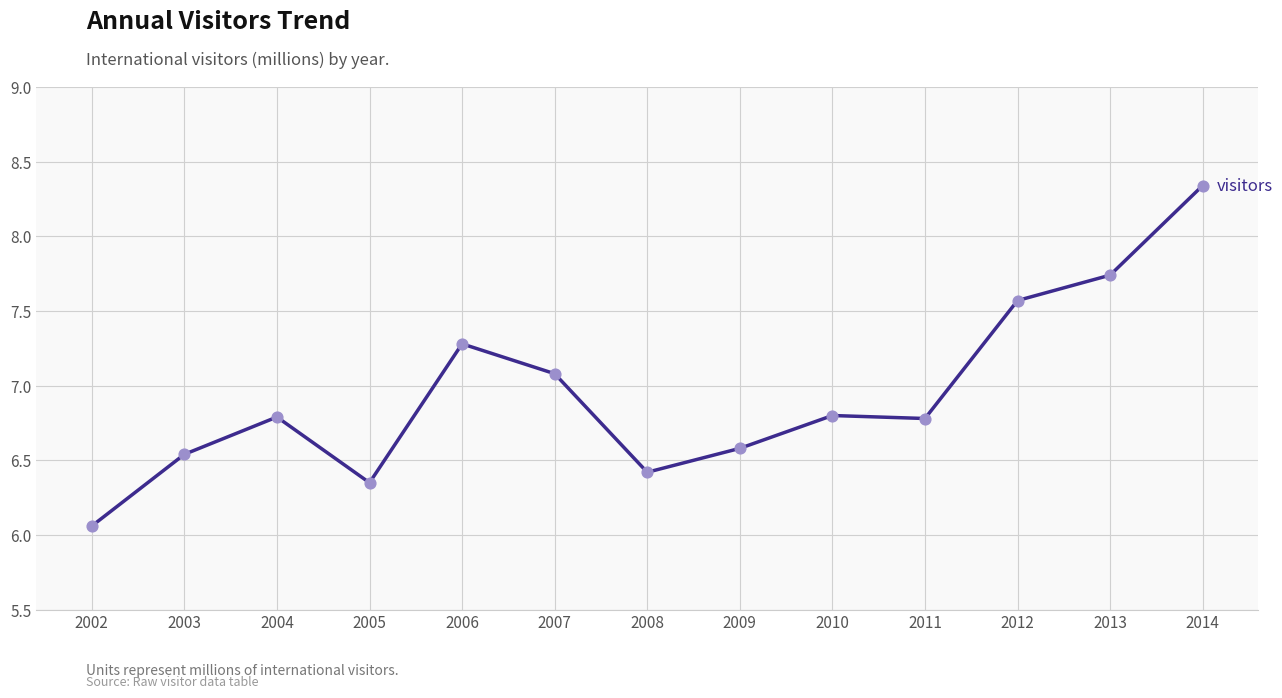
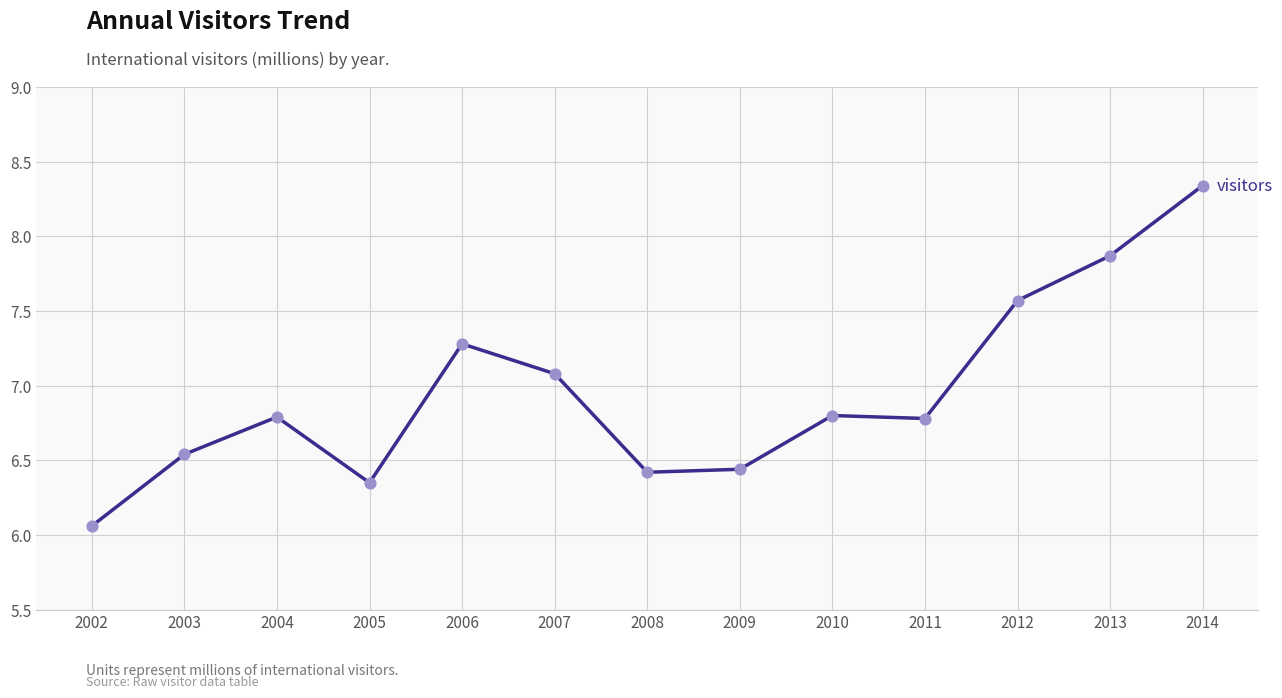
  {
    "2002": 6.06,
    "2003": 6.54,
    "2004": 6.79,
    "2005": 6.35,
    "2006": 7.28,
    "2007": 7.08,
    "2008": 6.42,
-   "2009": 6.58,
+   "2009": 6.44,
    "2010": 6.80,
    "2011": 6.78,
    "2012": 7.57,
-   "2013": 7.74,
+   "2013": 7.87,
    "2014": 8.34
  }
